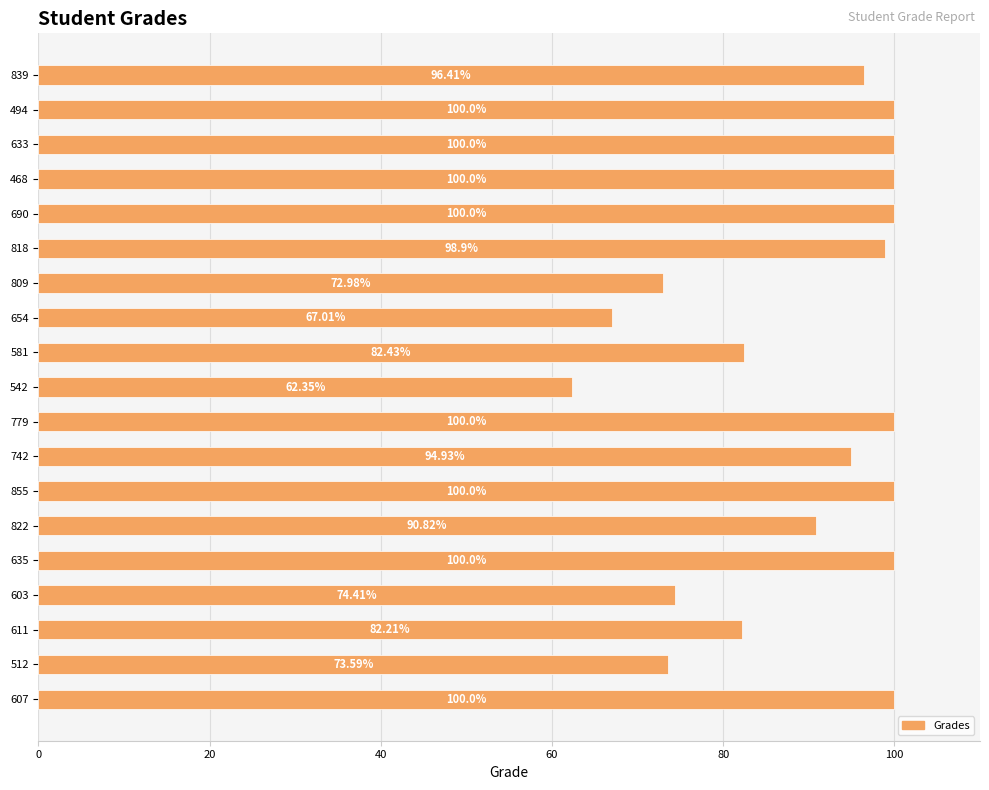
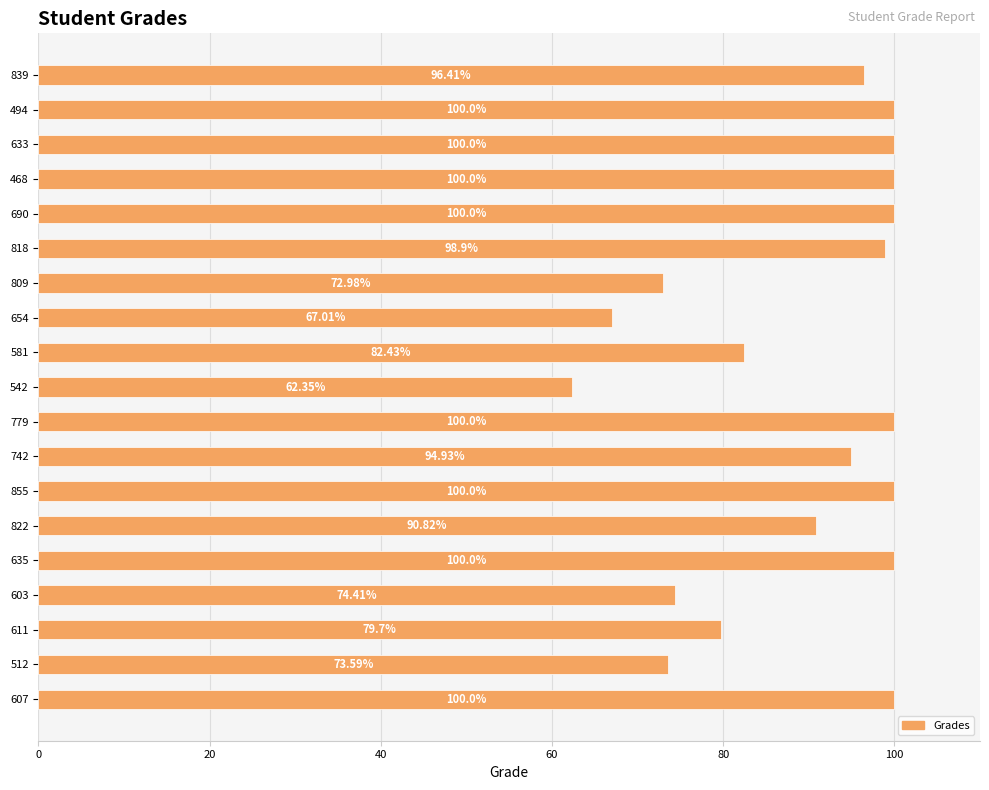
  {
    "839": "96.41%",
    "494": "100.0%",
    "633": "100.0%",
    "468": "100.0%",
    "690": "100.0%",
    "818": "98.9%",
    "809": "72.98%",
    "654": "67.01%",
    "581": "82.43%",
    "542": "62.35%",
    "779": "100.0%",
    "742": "94.93%",
    "855": "100.0%",
    "822": "90.82%",
    "635": "100.0%",
    "603": "74.41%",
-   "611": "82.21%",
+   "611": "79.7%",
    "512": "73.59%",
    "607": "100.0%"
  }
